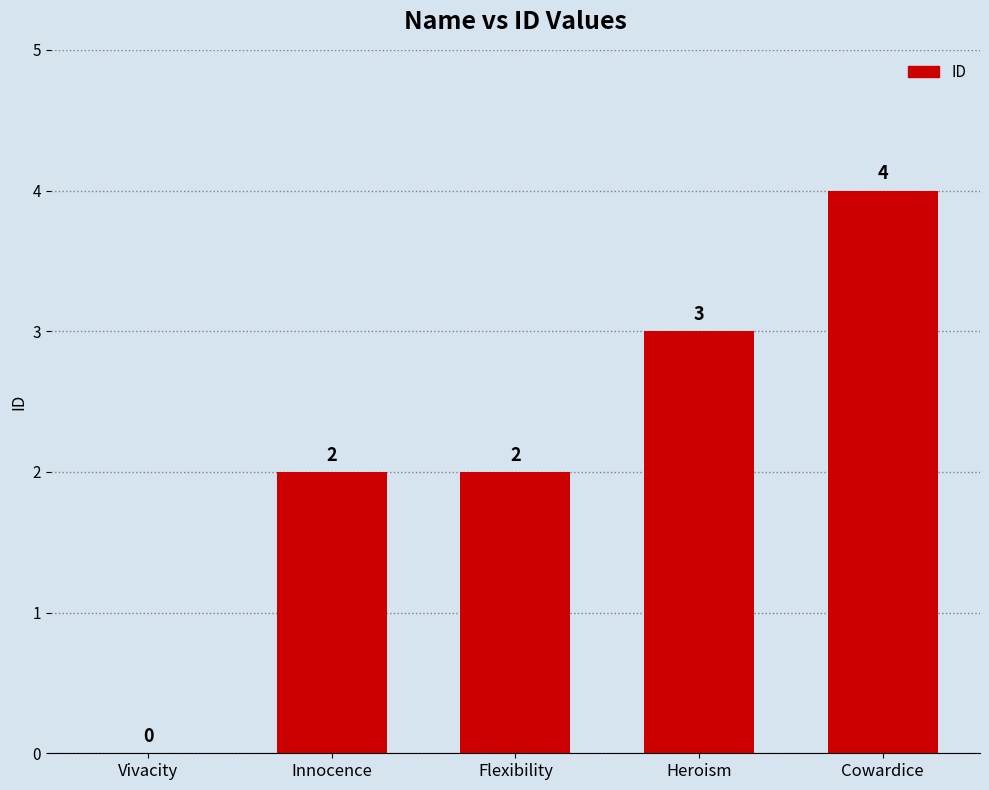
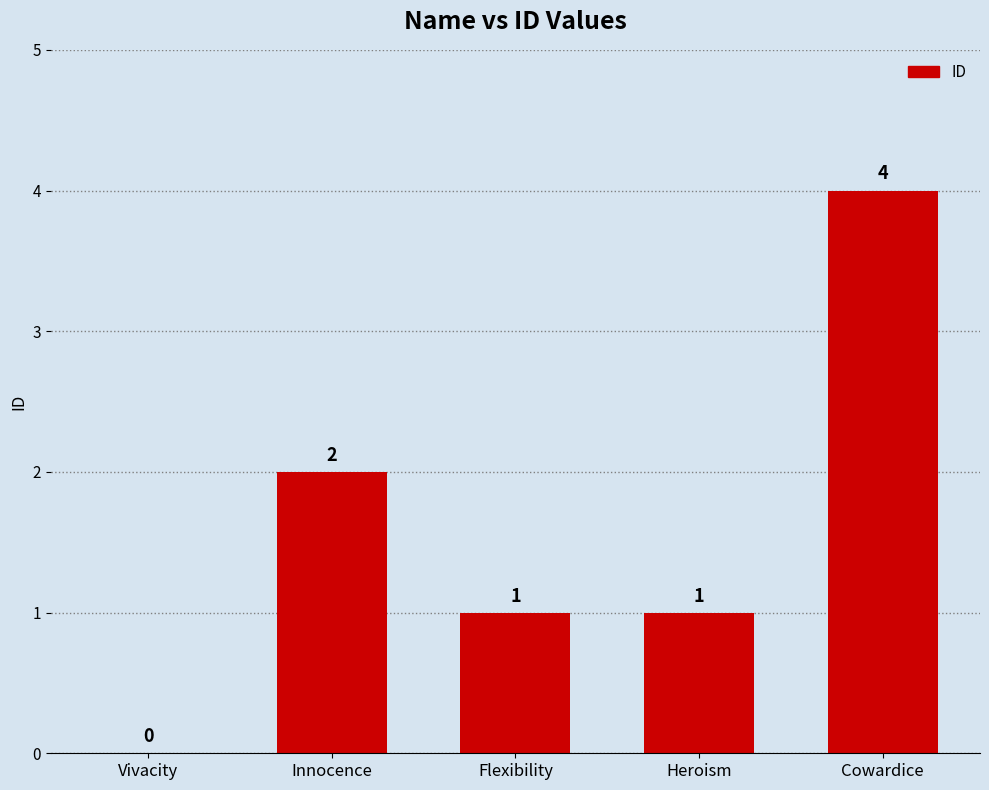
  {
    "Vivacity": 0,
    "Innocence": 2,
-   "Flexibility": 2,
-   "Heroism": 3,
+   "Flexibility": 1,
+   "Heroism": 1,
    "Cowardice": 4
  }
